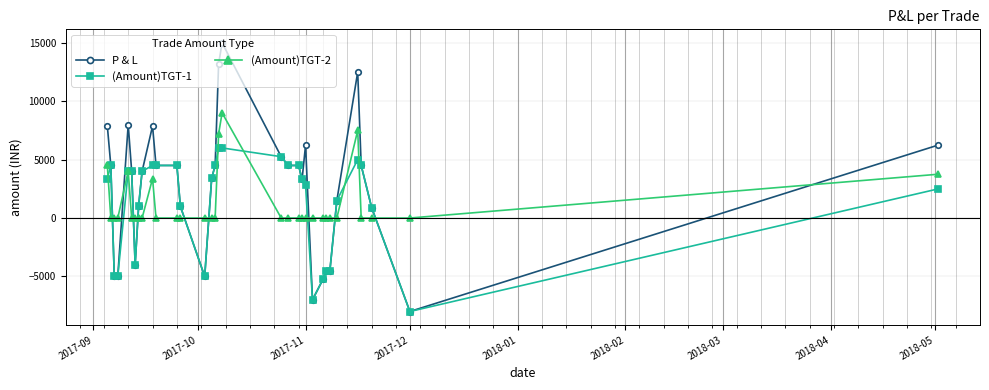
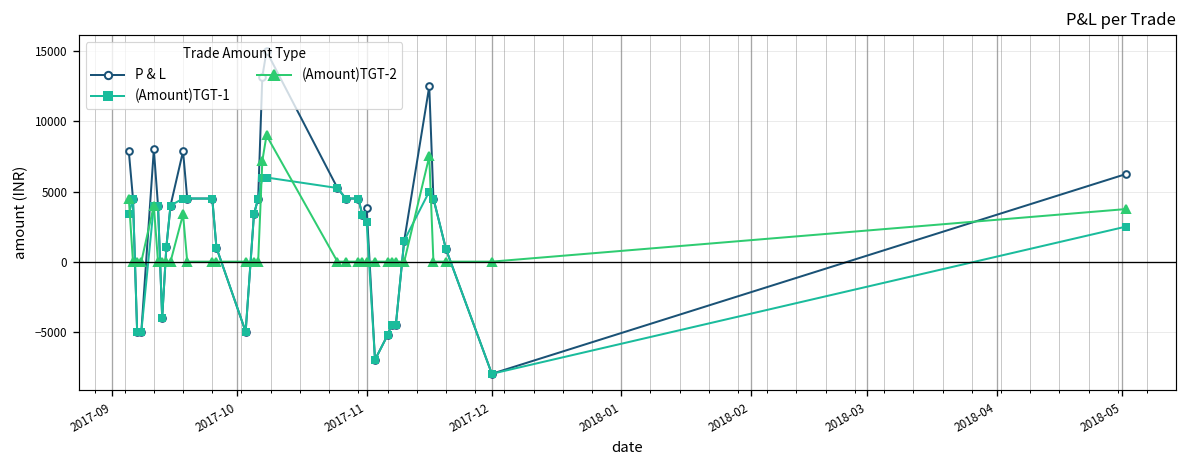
  {
    "P & L": {
-     "2017-11": 6200
+     "2017-11": 3800
    }
  }
